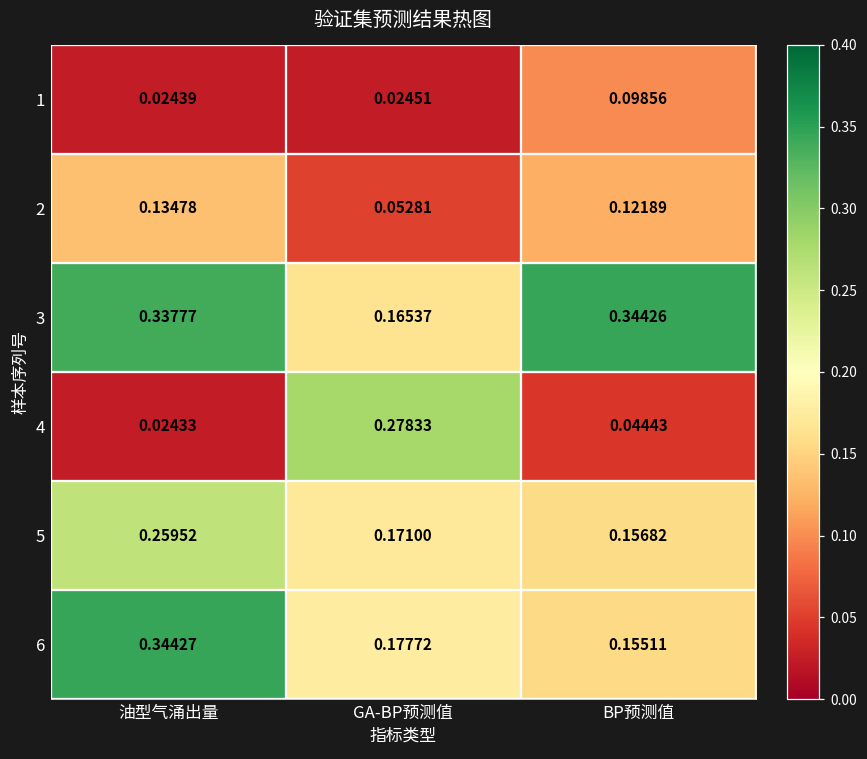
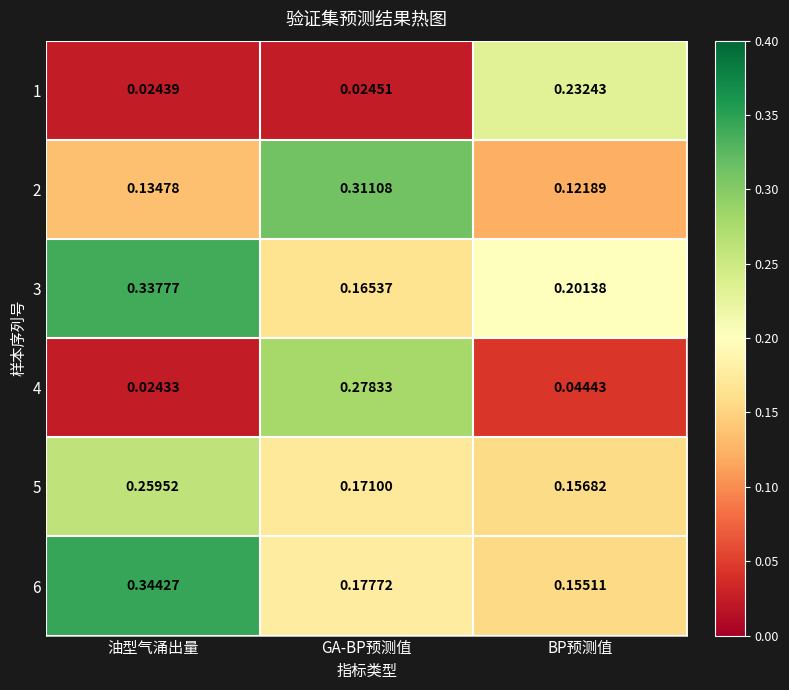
  {
    "1": {
      "油型气涌出量": 0.02439,
      "GA-BP预测值": 0.02451,
-     "BP预测值": 0.09856
+     "BP预测值": 0.23243
    },
    "2": {
      "油型气涌出量": 0.13478,
-     "GA-BP预测值": 0.05281,
+     "GA-BP预测值": 0.31108,
      "BP预测值": 0.12189
    },
    "3": {
      "油型气涌出量": 0.33777,
      "GA-BP预测值": 0.16537,
-     "BP预测值": 0.34426
+     "BP预测值": 0.20138
    },
    "4": {
      "油型气涌出量": 0.02433,
      "GA-BP预测值": 0.27833,
      "BP预测值": 0.04443
    },
    "5": {
      "油型气涌出量": 0.25952,
      "GA-BP预测值": 0.17100,
      "BP预测值": 0.15682
    },
    "6": {
      "油型气涌出量": 0.34427,
      "GA-BP预测值": 0.17772,
      "BP预测值": 0.15511
    }
  }
